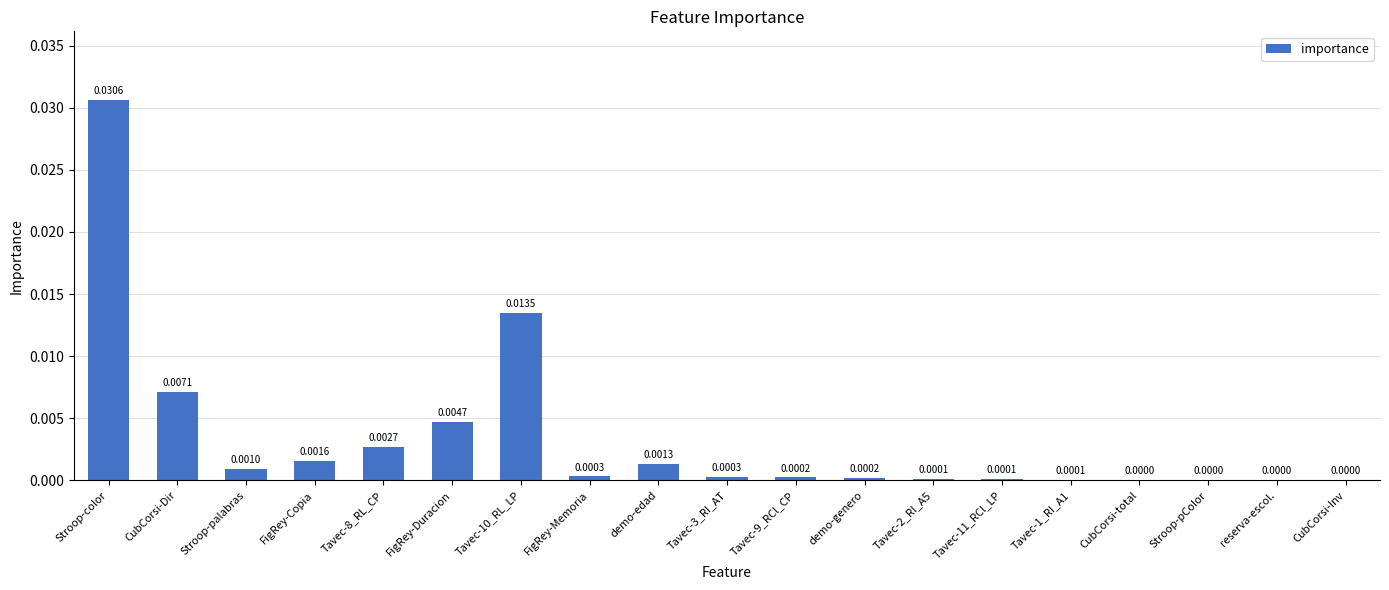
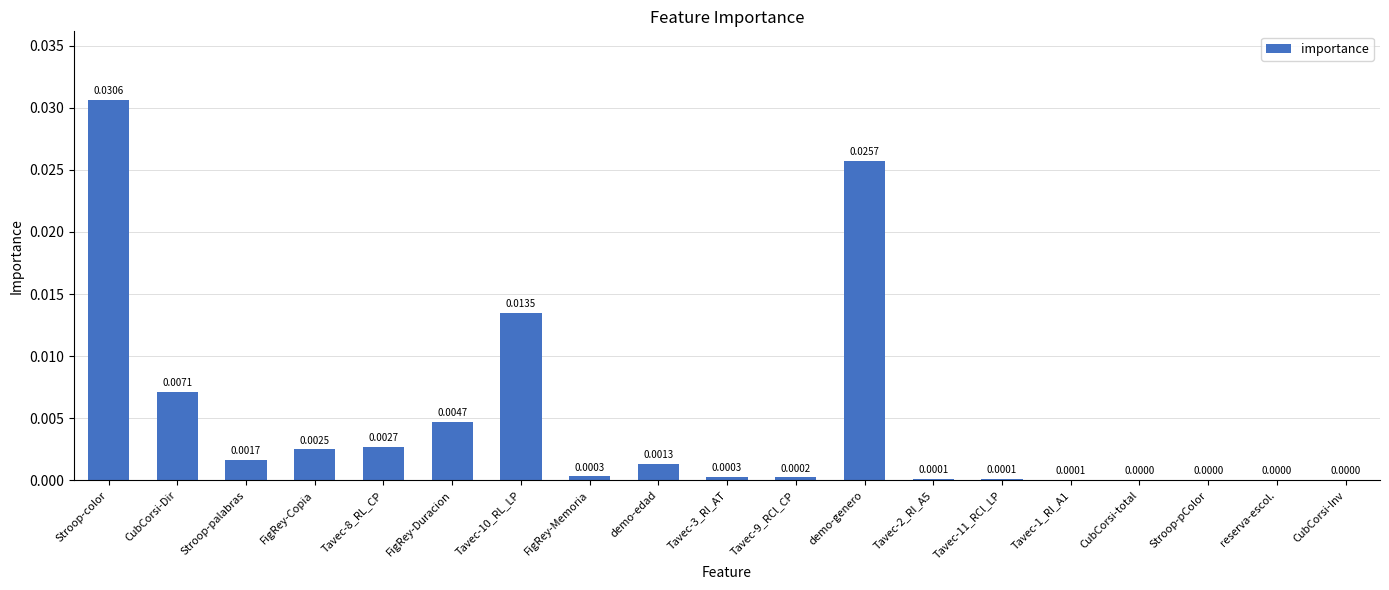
  {
    "Stroop-color": 0.0306,
    "CubCorsi-Dir": 0.0071,
-   "Stroop-palabras": 0.0010,
-   "FigRey-Copia": 0.0016,
+   "Stroop-palabras": 0.0017,
+   "FigRey-Copia": 0.0025,
    "Tavec-8_RL_CP": 0.0027,
    "FigRey-Duracion": 0.0047,
    "Tavec-10_RL_LP": 0.0135,
    "FigRey-Memoria": 0.0003,
    "demo-edad": 0.0013,
    "Tavec-3_RI_AT": 0.0003,
    "Tavec-9_RCl_CP": 0.0002,
-   "demo-genero": 0.0002,
+   "demo-genero": 0.0257,
    "Tavec-2_RI_A5": 0.0001,
    "Tavec-11_RCl_LP": 0.0001,
    "Tavec-1_RI_A1": 0.0001,
    "CubCorsi-total": 0.0000,
    "Stroop-pColor": 0.0000,
    "reserva-escol.": 0.0000,
    "CubCorsi-Inv": 0.0000
  }
